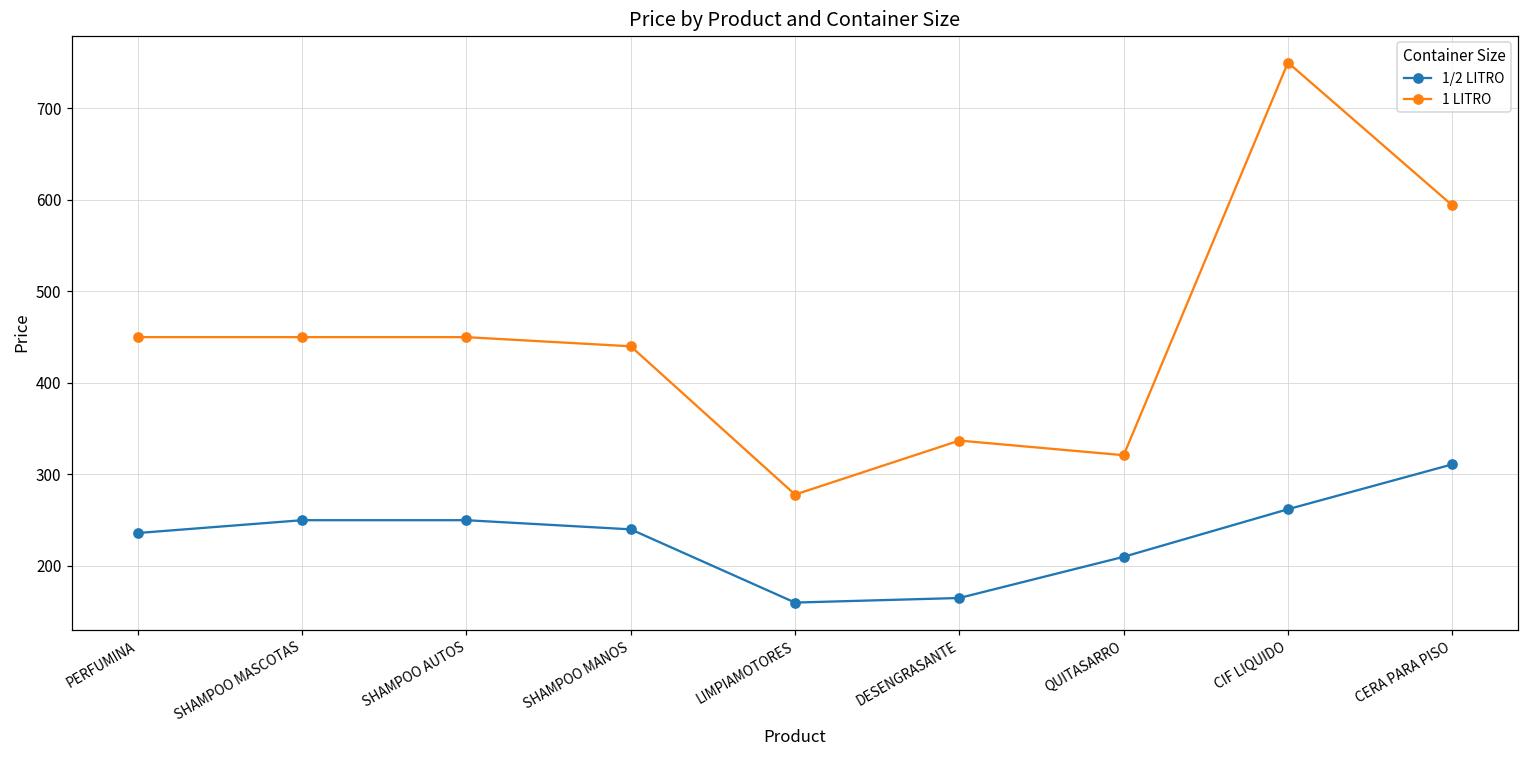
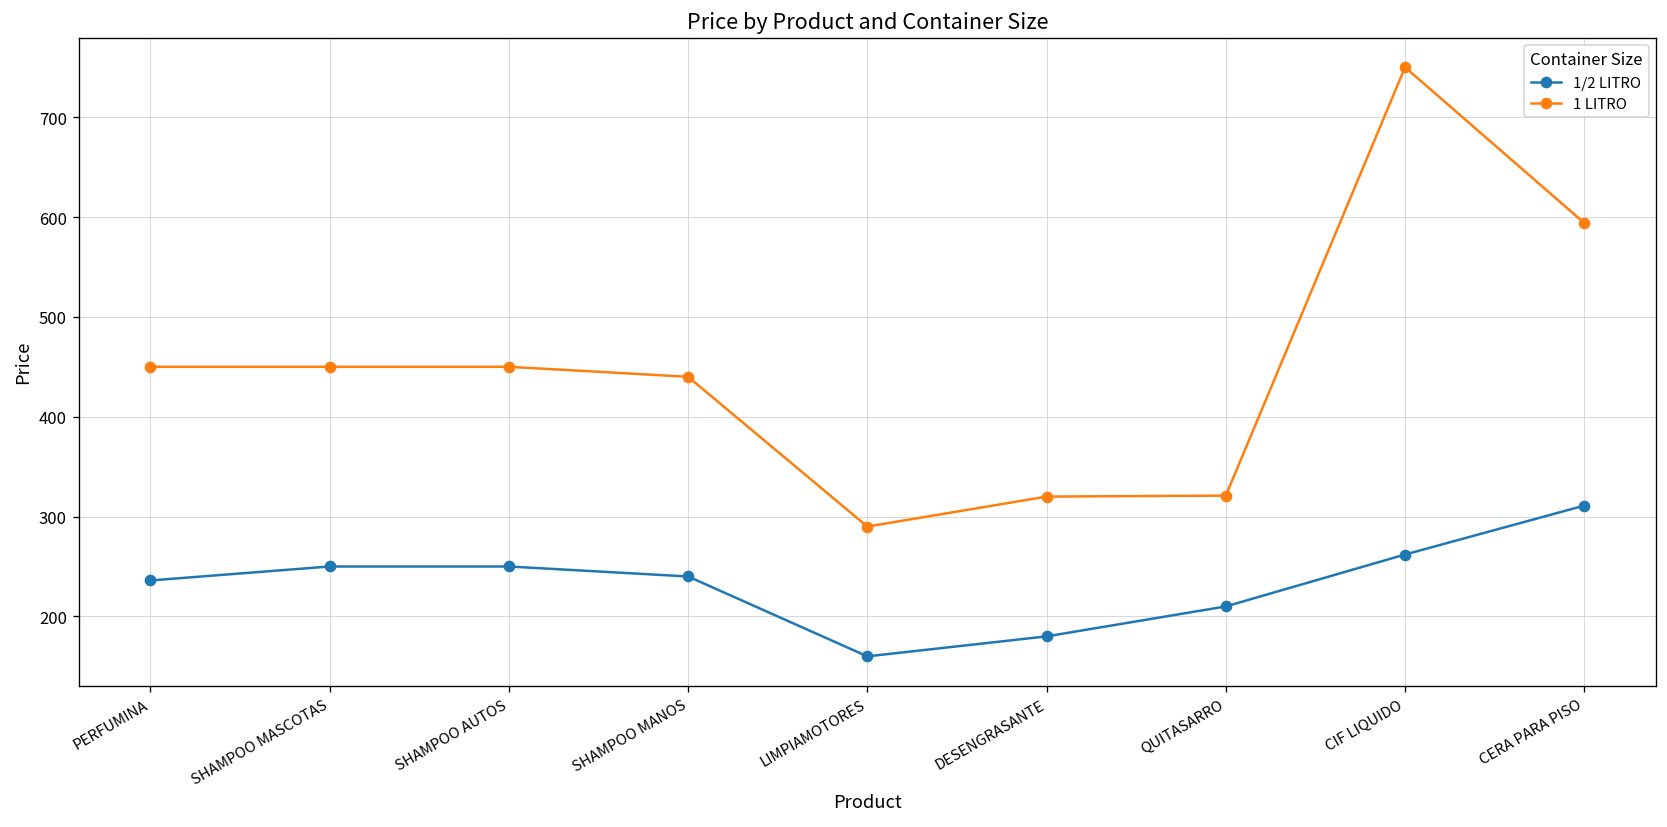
  {
    "1/2 LITRO": {
      "PERFUMINA": 240,
      "SHAMPOO MASCOTAS": 250,
      "SHAMPOO AUTOS": 250,
      "SHAMPOO MANOS": 240,
      "LIMPIAMOTORES": 160,
-     "DESENGRASANTE": 170,
+     "DESENGRASANTE": 180,
      "QUITASARRO": 210,
      "CIF LIQUIDO": 260,
      "CERA PARA PISO": 310
    },
    "1 LITRO": {
      "PERFUMINA": 450,
      "SHAMPOO MASCOTAS": 450,
      "SHAMPOO AUTOS": 450,
      "SHAMPOO MANOS": 440,
-     "LIMPIAMOTORES": 280,
-     "DESENGRASANTE": 340,
+     "LIMPIAMOTORES": 290,
+     "DESENGRASANTE": 320,
      "QUITASARRO": 320,
      "CIF LIQUIDO": 750,
      "CERA PARA PISO": 590
    }
  }
